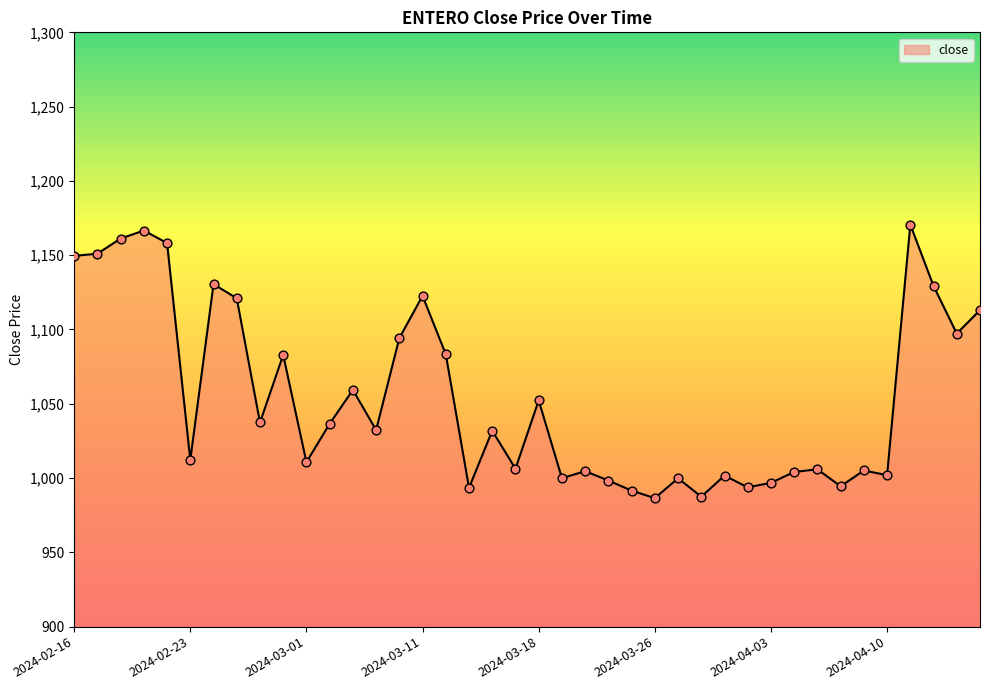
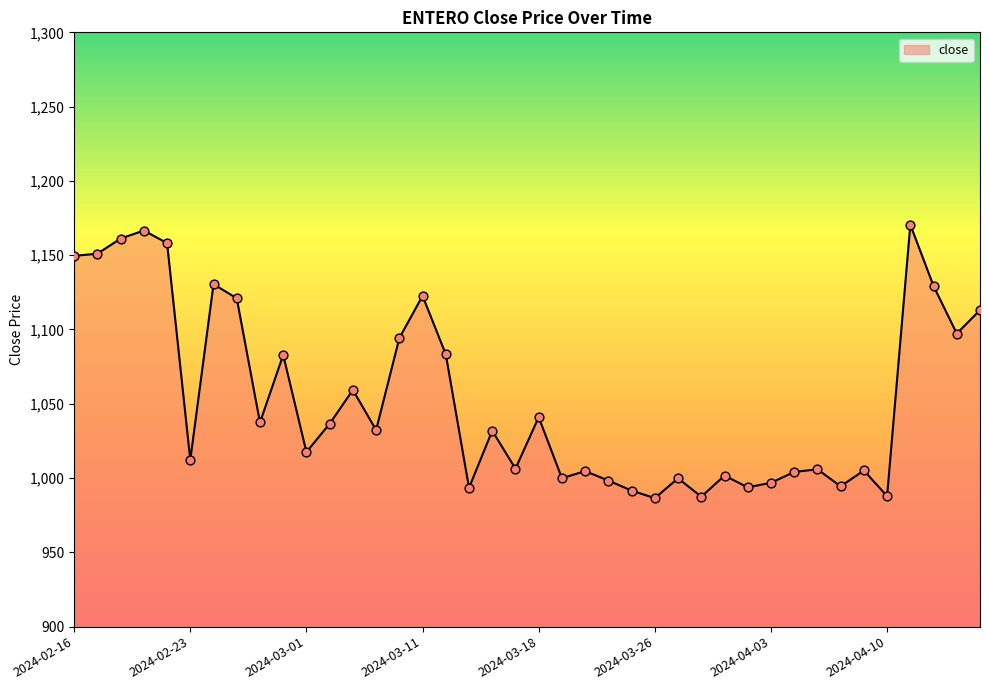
  {
    "2024-02-16": "1,150",
    "2024-02-23": "1,012",
-   "2024-03-01": "1,011",
+   "2024-03-01": "1,018",
    "2024-03-11": "1,123",
-   "2024-03-18": "1,052",
+   "2024-03-18": "1,041",
    "2024-03-26": "987",
    "2024-04-03": "997",
-   "2024-04-10": "1,002"
+   "2024-04-10": "988"
  }
